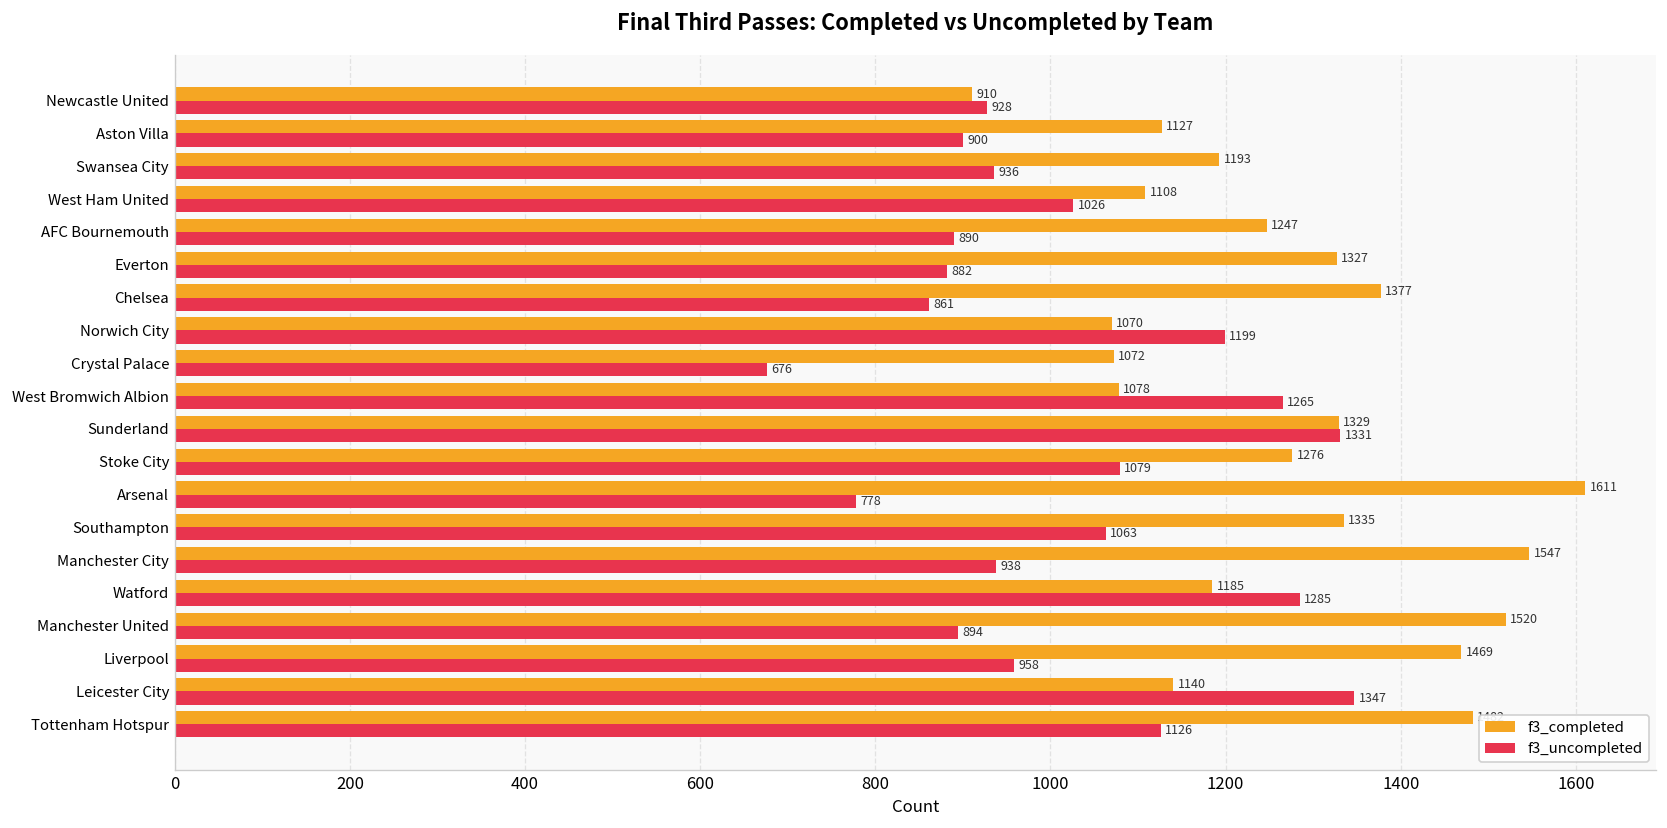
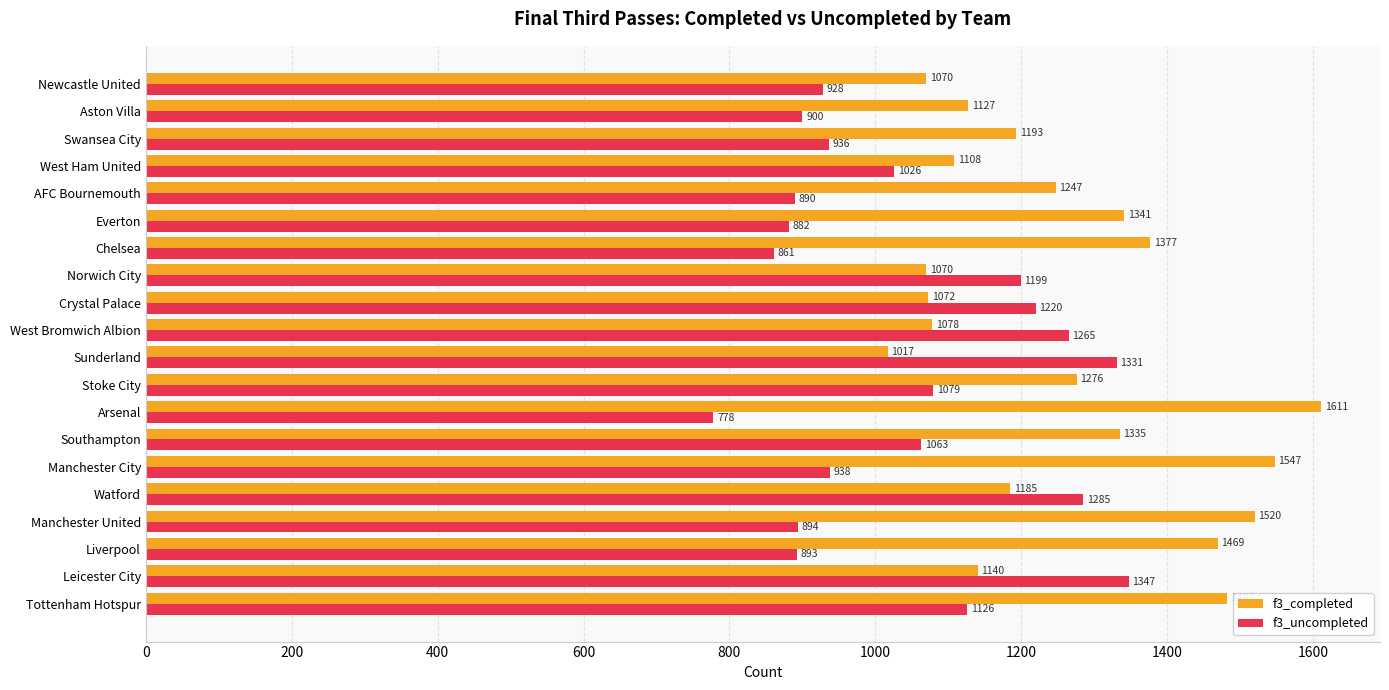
  {
    "f3_completed": {
-     "Newcastle United": 910,
+     "Newcastle United": 1070,
      "Aston Villa": 1127,
      "Swansea City": 1193,
      "West Ham United": 1108,
      "AFC Bournemouth": 1247,
-     "Everton": 1327,
+     "Everton": 1341,
      "Chelsea": 1377,
      "Norwich City": 1070,
      "Crystal Palace": 1072,
      "West Bromwich Albion": 1078,
-     "Sunderland": 1329,
+     "Sunderland": 1017,
      "Stoke City": 1276,
      "Arsenal": 1611,
      "Southampton": 1335,
      "Manchester City": 1547,
      "Watford": 1185,
      "Manchester United": 1520,
      "Liverpool": 1469,
      "Leicester City": 1140
    },
    "f3_uncompleted": {
      "Newcastle United": 928,
      "Aston Villa": 900,
      "Swansea City": 936,
      "West Ham United": 1026,
      "AFC Bournemouth": 890,
      "Everton": 882,
      "Chelsea": 861,
      "Norwich City": 1199,
-     "Crystal Palace": 676,
+     "Crystal Palace": 1220,
      "West Bromwich Albion": 1265,
      "Sunderland": 1331,
      "Stoke City": 1079,
      "Arsenal": 778,
      "Southampton": 1063,
      "Manchester City": 938,
      "Watford": 1285,
      "Manchester United": 894,
-     "Liverpool": 958,
+     "Liverpool": 893,
      "Leicester City": 1347,
      "Tottenham Hotspur": 1126
    }
  }
